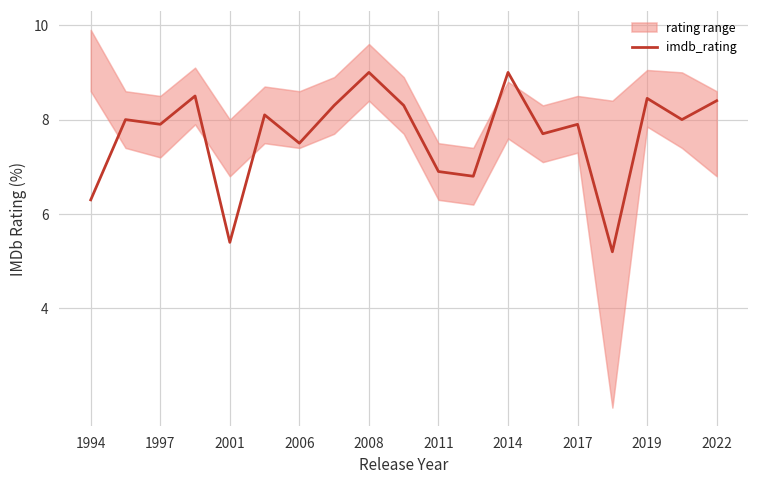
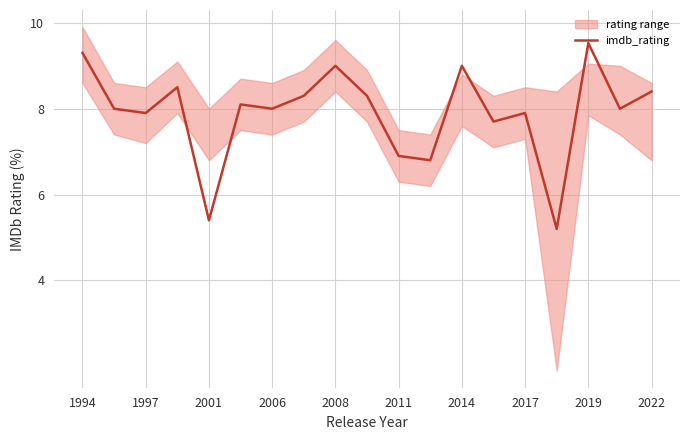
  {
    "imdb_rating": {
-     "1994": 6.3,
+     "1994": 9.3,
      "1997": 7.9,
      "2001": 5.4,
-     "2006": 7.5,
+     "2006": 8.0,
      "2008": 9.0,
      "2011": 6.9,
      "2014": 9.0,
      "2017": 7.9,
-     "2019": 8.5,
+     "2019": 9.5,
      "2022": 8.4
    }
  }
